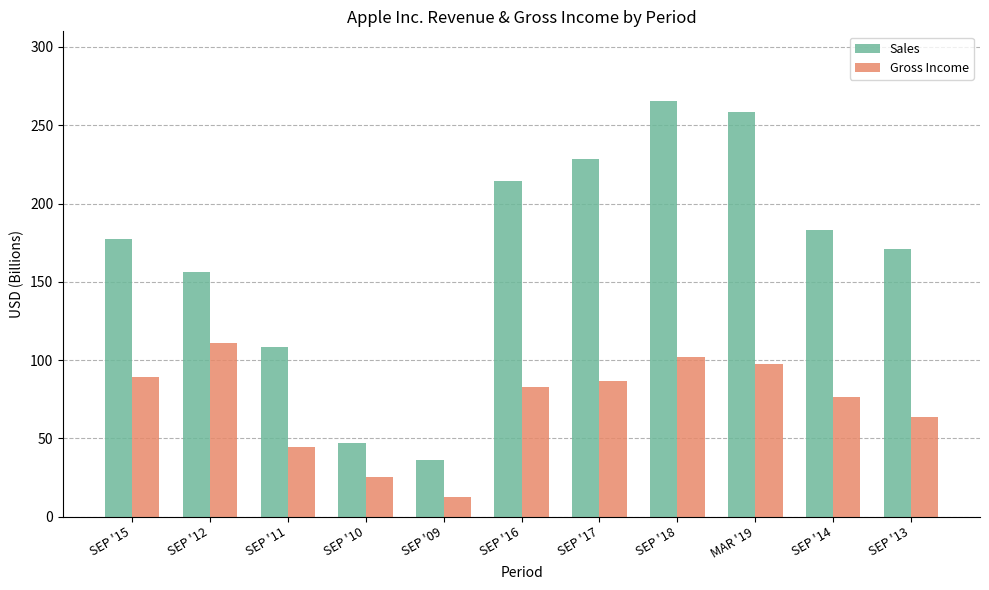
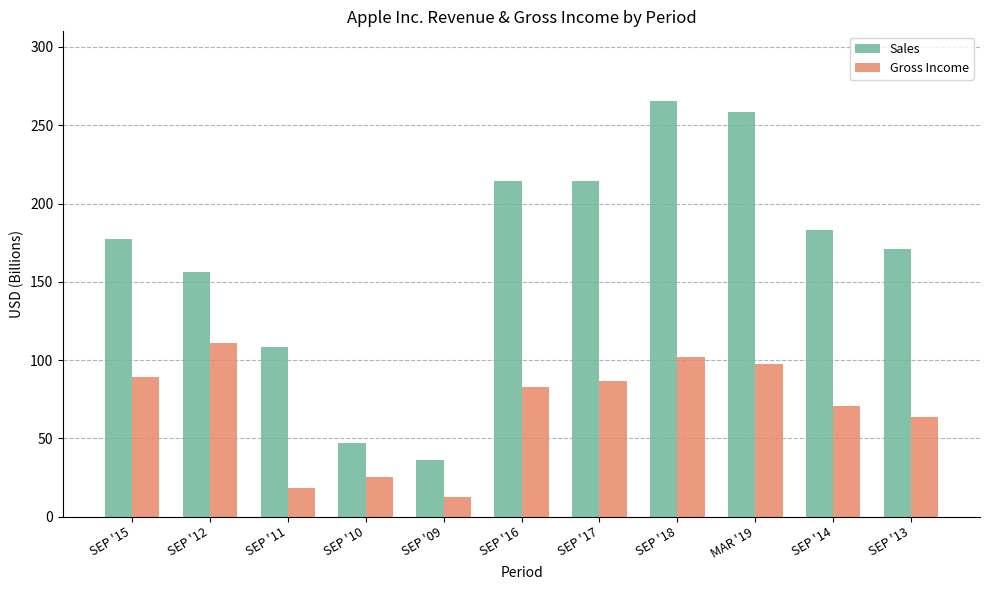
  {
    "Sales": {
      "SEP '15": 177,
      "SEP '12": 156,
      "SEP '11": 109,
      "SEP '10": 47,
      "SEP '09": 36,
      "SEP '16": 214,
-     "SEP '17": 229,
+     "SEP '17": 214,
      "SEP '18": 266,
      "MAR '19": 258,
      "SEP '14": 183,
      "SEP '13": 171
    },
    "Gross Income": {
      "SEP '15": 89,
      "SEP '12": 111,
-     "SEP '11": 45,
+     "SEP '11": 18,
      "SEP '10": 26,
      "SEP '09": 13,
      "SEP '16": 83,
      "SEP '17": 87,
      "SEP '18": 102,
      "MAR '19": 98,
-     "SEP '14": 77,
+     "SEP '14": 71,
      "SEP '13": 64
    }
  }
